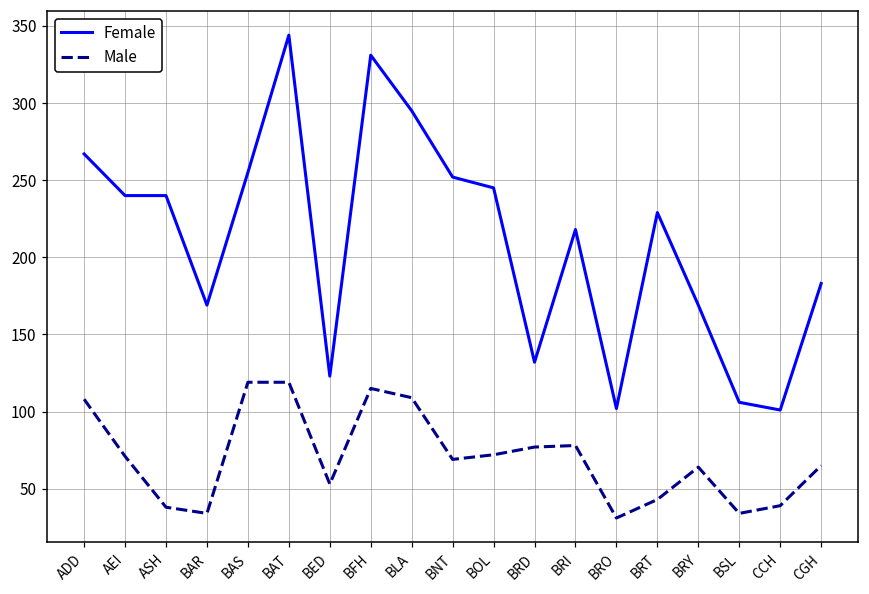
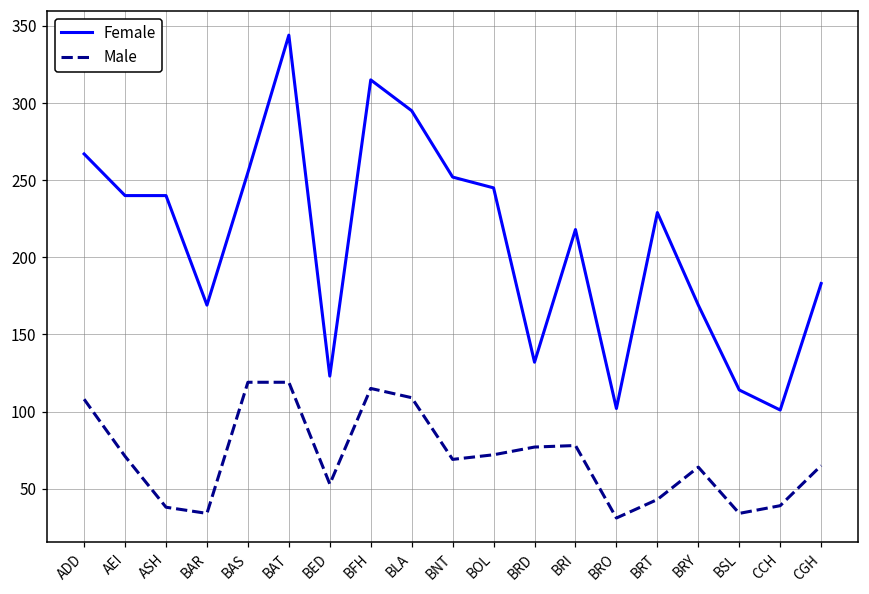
  {
    "Female": {
      "ADD": 267,
      "AEI": 240,
      "ASH": 240,
      "BAR": 169,
      "BAS": 255,
      "BAT": 344,
      "BED": 123,
-     "BFH": 331,
+     "BFH": 315,
      "BLA": 295,
      "BNT": 252,
      "BOL": 245,
      "BRD": 132,
      "BRI": 218,
      "BRO": 102,
      "BRT": 229,
      "BRY": 169,
-     "BSL": 106,
+     "BSL": 114,
      "CCH": 101,
      "CGH": 183
    },
    "Male": {
      "ADD": 108,
      "AEI": 71,
      "ASH": 38,
      "BAR": 34,
      "BAS": 119,
      "BAT": 119,
      "BED": 53,
      "BFH": 115,
      "BLA": 109,
      "BNT": 69,
      "BOL": 72,
      "BRD": 77,
      "BRI": 78,
      "BRO": 31,
      "BRT": 43,
      "BRY": 64,
      "BSL": 34,
      "CCH": 39,
      "CGH": 65
    }
  }
